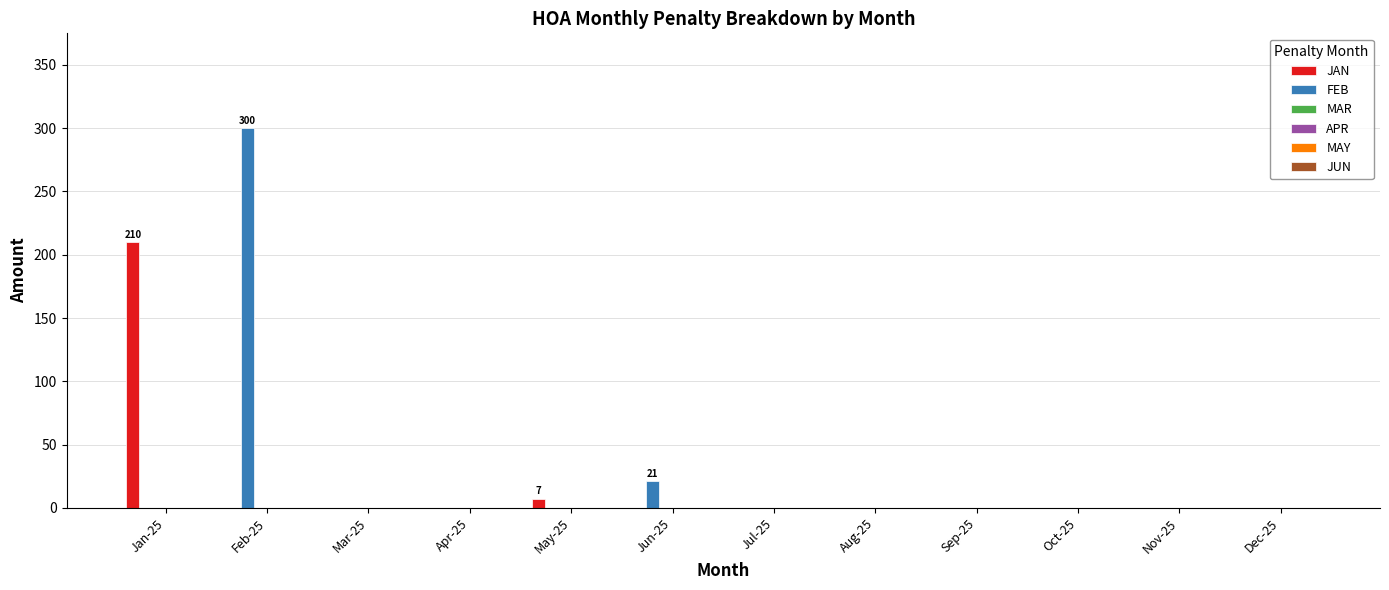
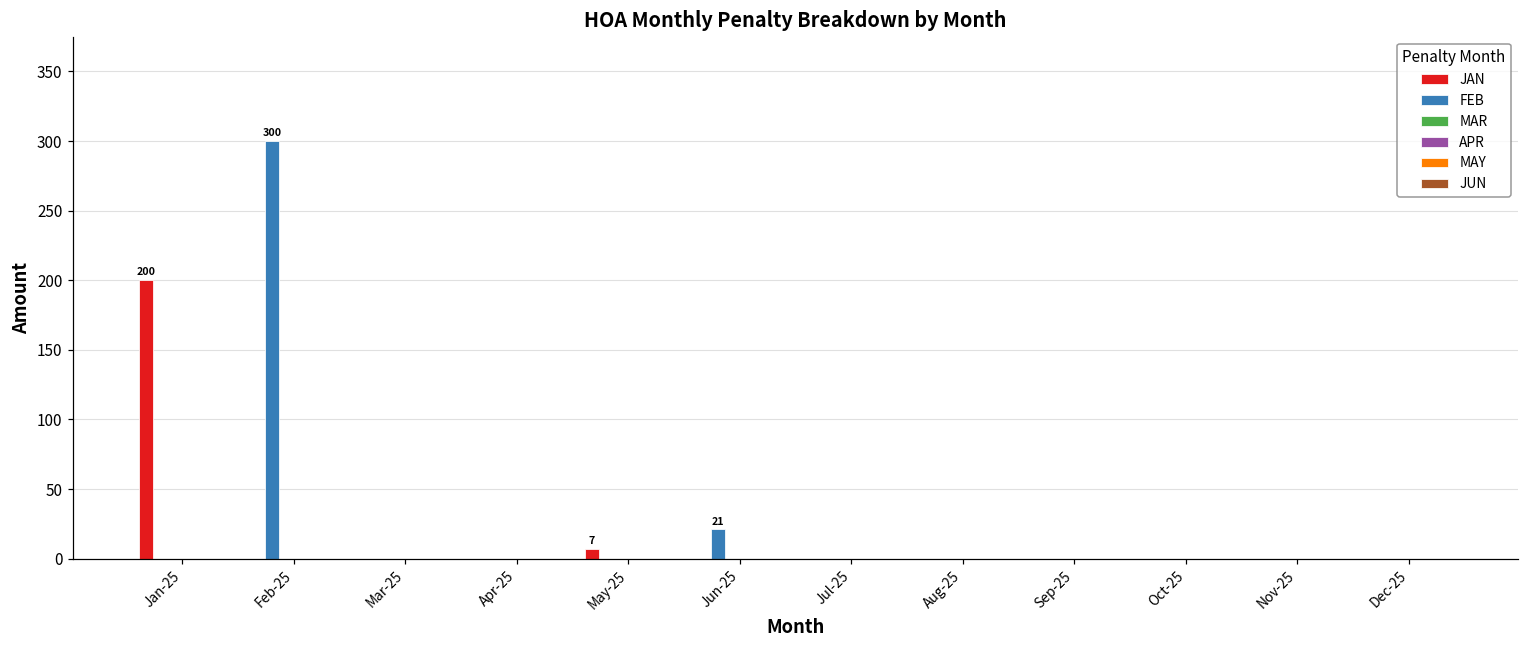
  {
    "JAN": {
-     "Jan-25": 210,
+     "Jan-25": 200,
      "May-25": 7
    },
    "FEB": {
      "Feb-25": 300,
      "Jun-25": 21
    },
    "MAR": {
      "Jan-25": 0,
      "Feb-25": 0,
      "Mar-25": 0,
      "Apr-25": 0,
      "May-25": 0,
      "Jun-25": 0,
      "Jul-25": 0,
      "Aug-25": 0,
      "Sep-25": 0,
      "Oct-25": 0,
      "Nov-25": 0,
      "Dec-25": 0
    },
    "APR": {
      "Jan-25": 0,
      "Feb-25": 0,
      "Mar-25": 0,
      "Apr-25": 0,
      "May-25": 0,
      "Jun-25": 0,
      "Jul-25": 0,
      "Aug-25": 0,
      "Sep-25": 0,
      "Oct-25": 0,
      "Nov-25": 0,
      "Dec-25": 0
    },
    "MAY": {
      "Jan-25": 0,
      "Feb-25": 0,
      "Mar-25": 0,
      "Apr-25": 0,
      "May-25": 0,
      "Jun-25": 0,
      "Jul-25": 0,
      "Aug-25": 0,
      "Sep-25": 0,
      "Oct-25": 0,
      "Nov-25": 0,
      "Dec-25": 0
    },
    "JUN": {
      "Jan-25": 0,
      "Feb-25": 0,
      "Mar-25": 0,
      "Apr-25": 0,
      "May-25": 0,
      "Jun-25": 0,
      "Jul-25": 0,
      "Aug-25": 0,
      "Sep-25": 0,
      "Oct-25": 0,
      "Nov-25": 0,
      "Dec-25": 0
    }
  }
